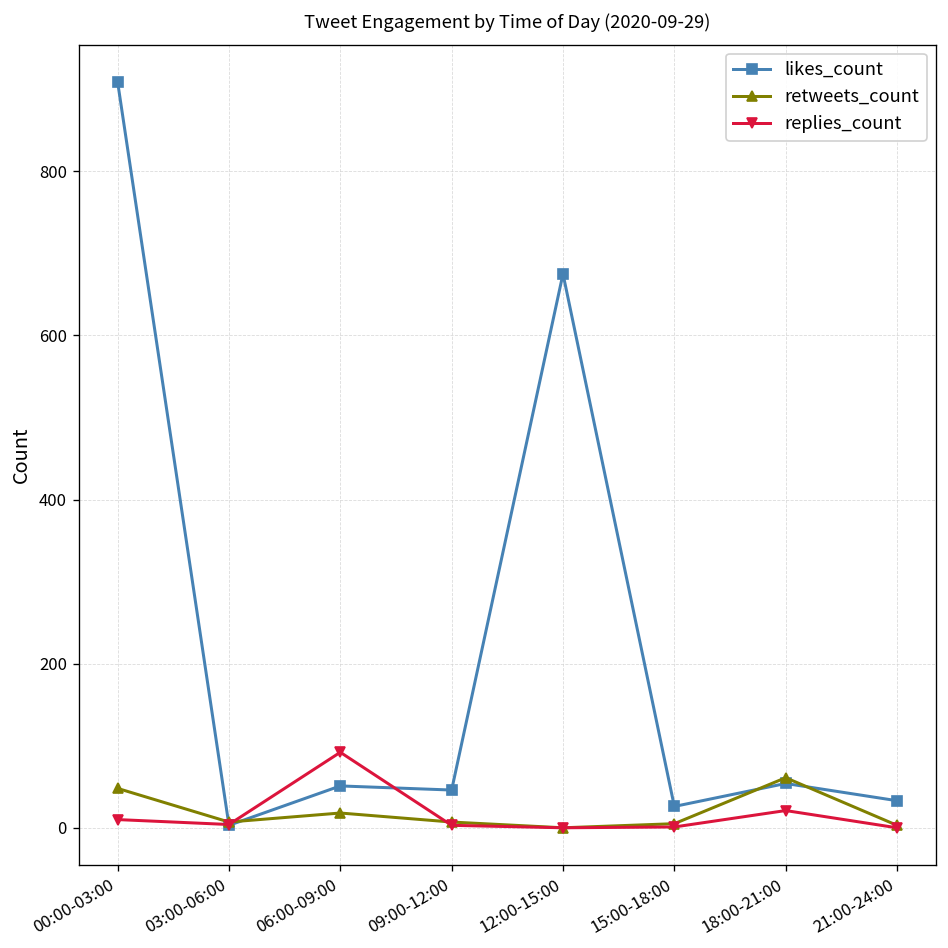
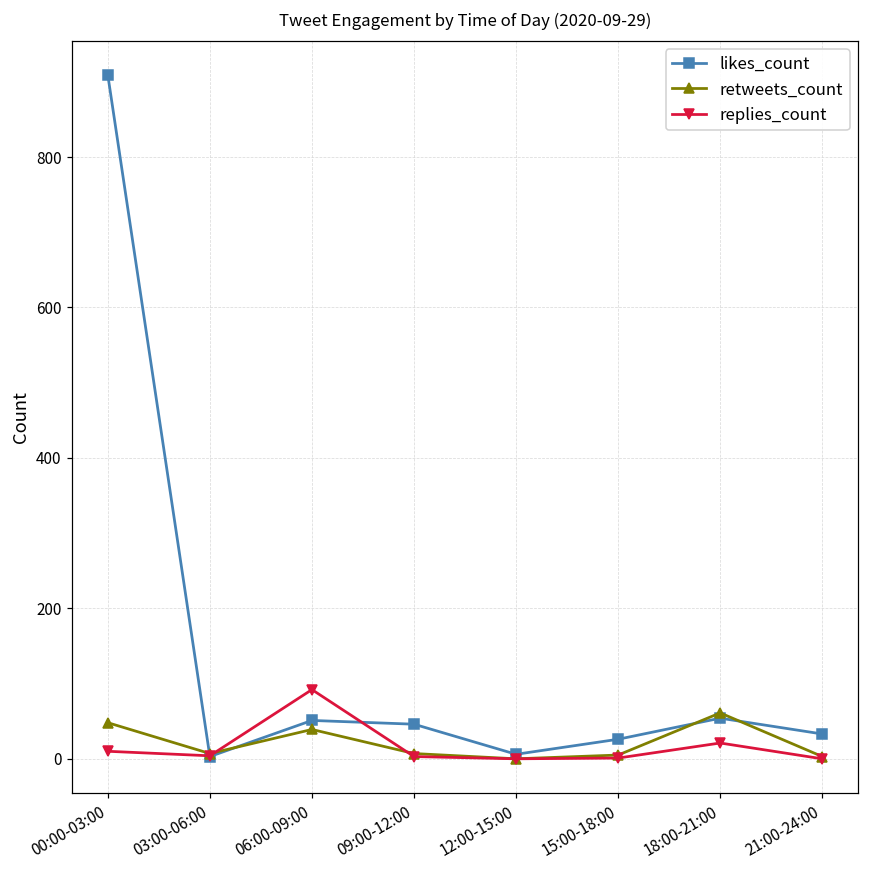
  {
    "likes_count": {
      "00:00-03:00": 910,
      "06:00-09:00": 50,
      "09:00-12:00": 50,
-     "12:00-15:00": 680,
+     "12:00-15:00": 10,
      "15:00-18:00": 30,
      "18:00-21:00": 50,
      "21:00-24:00": 30
    },
    "retweets_count": {
      "00:00-03:00": 50,
-     "06:00-09:00": 20,
+     "06:00-09:00": 40,
      "09:00-12:00": 10,
      "15:00-18:00": 10,
      "18:00-21:00": 60
    },
    "replies_count": {
      "00:00-03:00": 10,
      "06:00-09:00": 90,
      "09:00-12:00": 0,
      "15:00-18:00": 0,
      "18:00-21:00": 20
    }
  }
